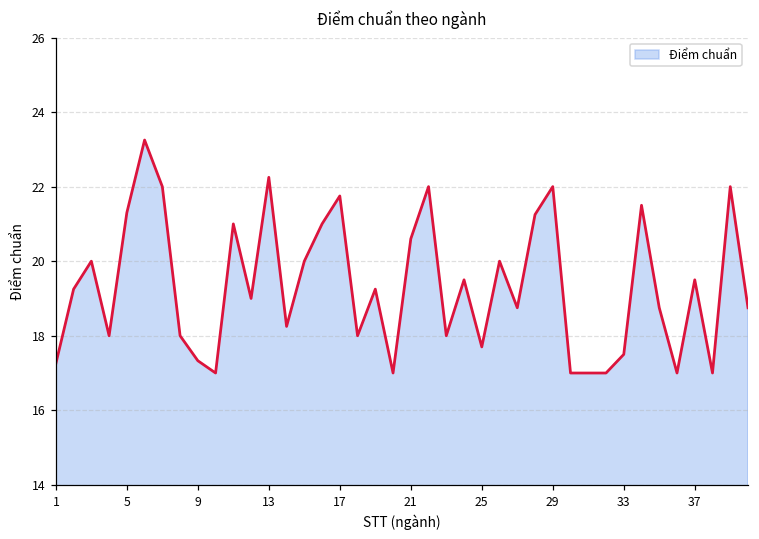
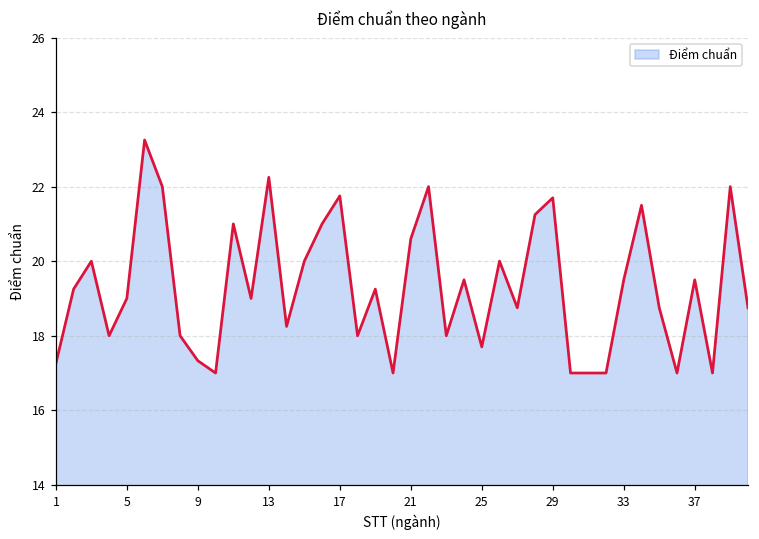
  {
    "1": 17.3,
-   "5": 21.3,
+   "5": 19.0,
    "9": 17.3,
    "13": 22.3,
    "17": 21.8,
    "21": 20.6,
    "25": 17.7,
-   "29": 22.0,
-   "33": 17.5,
+   "29": 21.7,
+   "33": 19.5,
    "37": 19.5
  }
